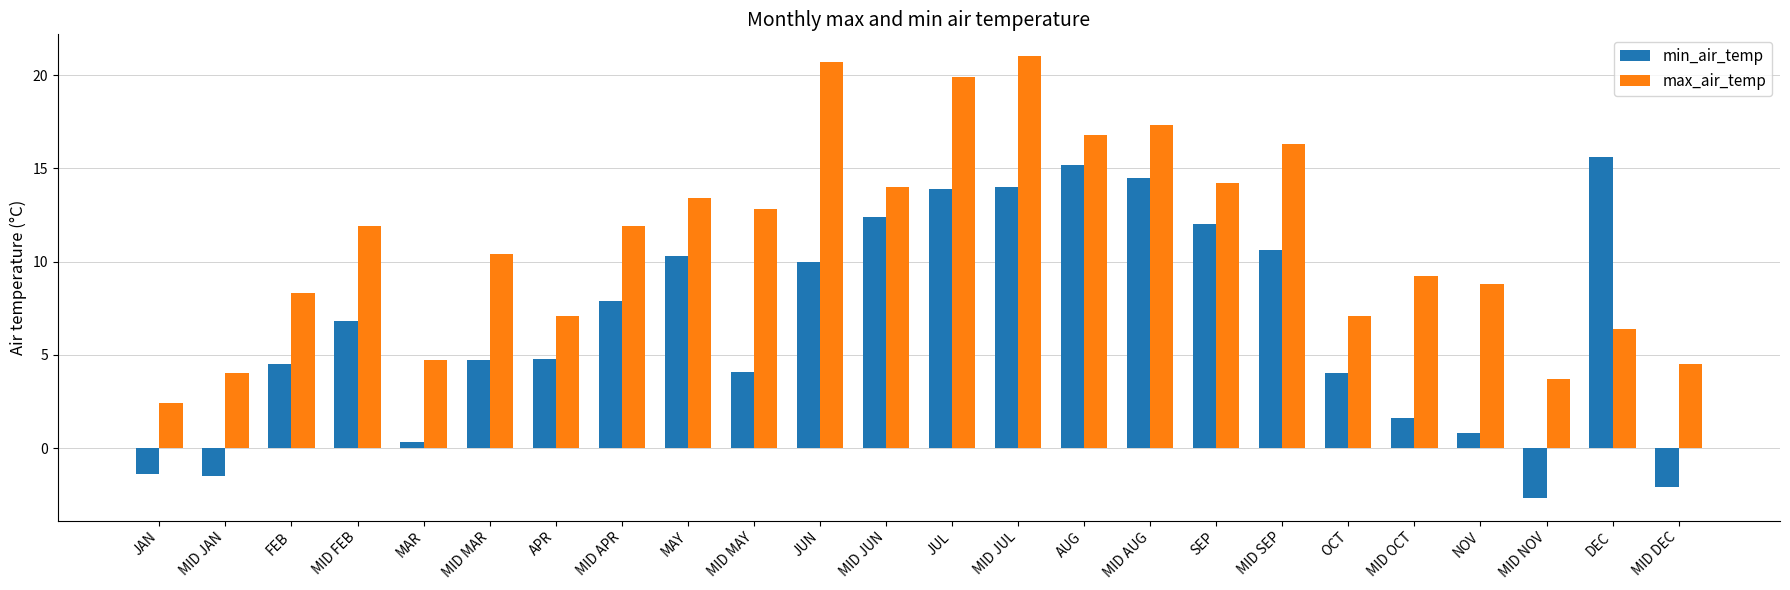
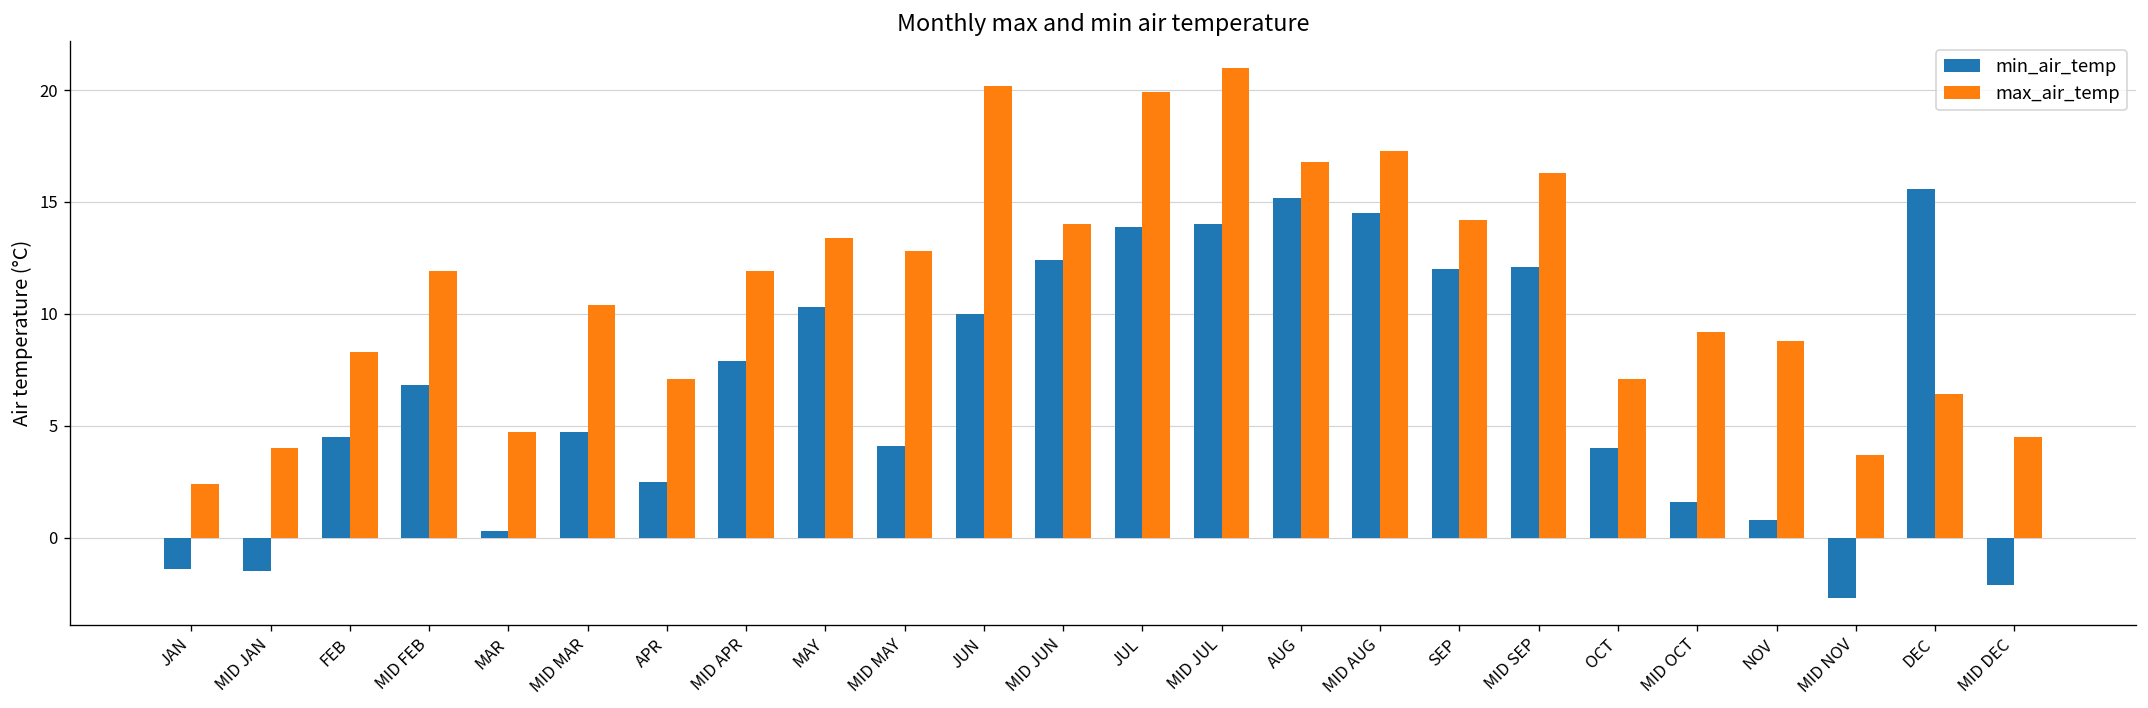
  {
    "min_air_temp": {
      "JAN": -1.4,
      "MID JAN": -1.5,
      "FEB": 4.5,
      "MID FEB": 6.8,
      "MAR": 0.3,
      "MID MAR": 4.7,
-     "APR": 4.8,
+     "APR": 2.5,
      "MID APR": 7.9,
      "MAY": 10.3,
      "MID MAY": 4.1,
      "JUN": 10.0,
      "MID JUN": 12.4,
      "JUL": 13.9,
      "MID JUL": 14.0,
      "AUG": 15.2,
      "MID AUG": 14.5,
      "SEP": 12.0,
-     "MID SEP": 10.6,
+     "MID SEP": 12.1,
      "OCT": 4.0,
      "MID OCT": 1.6,
      "NOV": 0.8,
      "MID NOV": -2.7,
      "DEC": 15.6,
      "MID DEC": -2.1
    },
    "max_air_temp": {
      "JAN": 2.4,
      "MID JAN": 4.0,
      "FEB": 8.3,
      "MID FEB": 11.9,
      "MAR": 4.7,
      "MID MAR": 10.4,
      "APR": 7.1,
      "MID APR": 11.9,
      "MAY": 13.4,
      "MID MAY": 12.8,
-     "JUN": 20.7,
+     "JUN": 20.2,
      "MID JUN": 14.0,
      "JUL": 19.9,
      "MID JUL": 21.0,
      "AUG": 16.8,
      "MID AUG": 17.3,
      "SEP": 14.2,
      "MID SEP": 16.3,
      "OCT": 7.1,
      "MID OCT": 9.2,
      "NOV": 8.8,
      "MID NOV": 3.7,
      "DEC": 6.4,
      "MID DEC": 4.5
    }
  }
